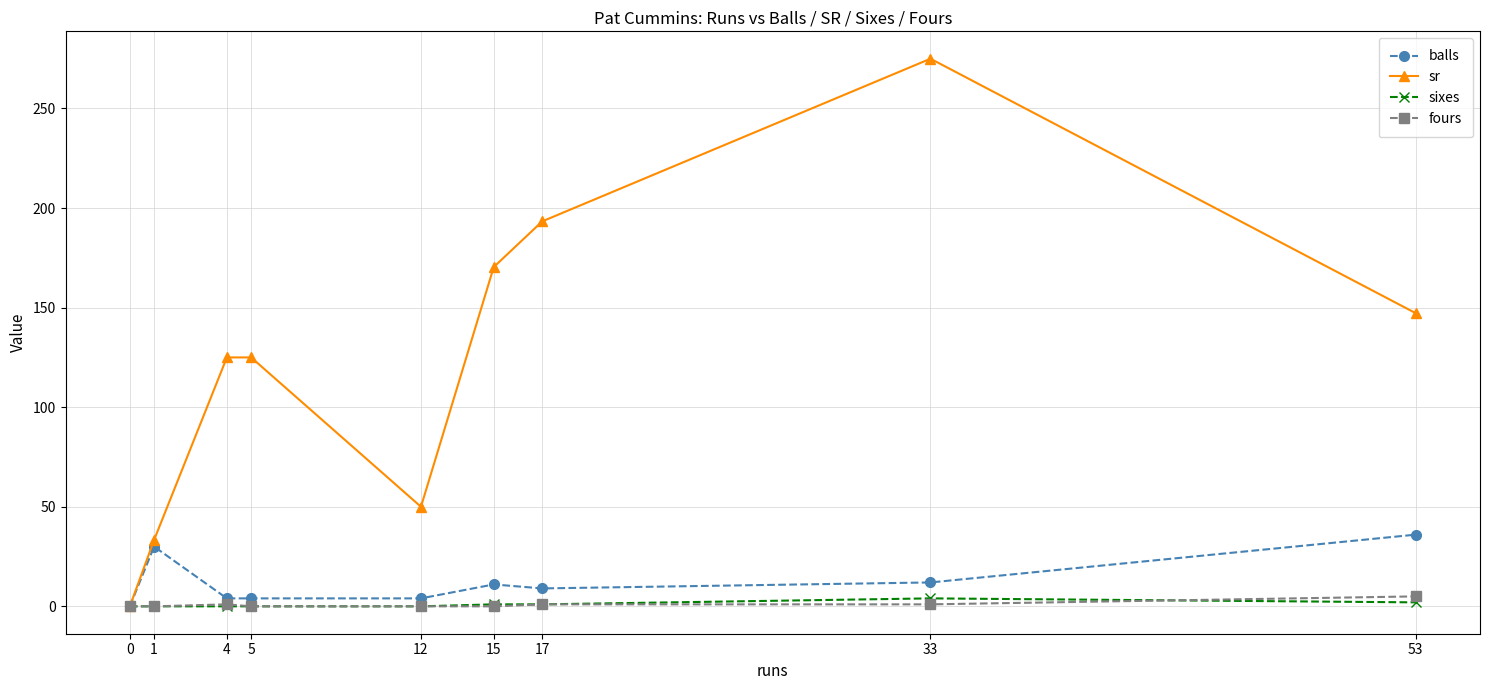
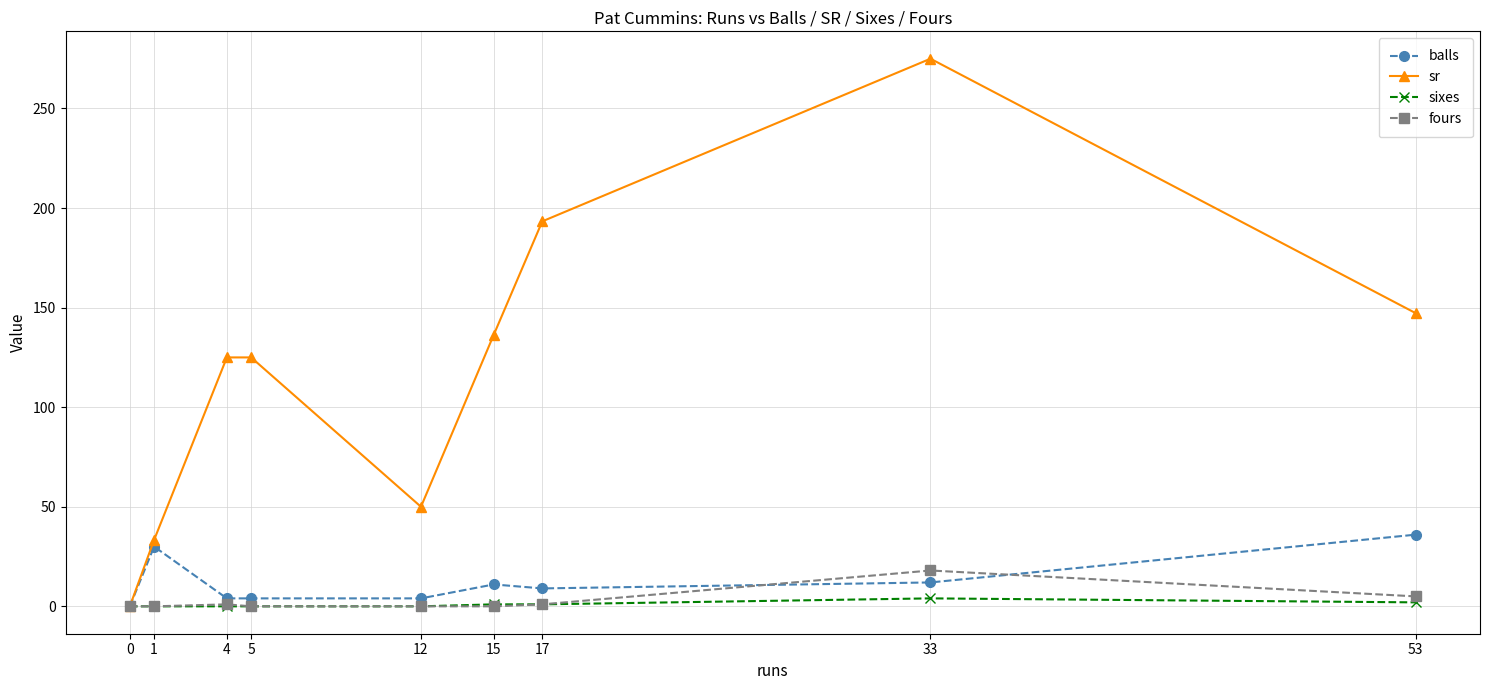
  {
    "balls": {
      "1": 30,
      "4": 4,
      "5": 4,
      "12": 4,
      "15": 11,
      "17": 9,
      "33": 12,
      "53": 36
    },
    "sr": {
      "1": 33,
      "4": 125,
      "5": 125,
      "12": 50,
-     "15": 170,
+     "15": 136,
      "17": 193,
      "33": 275,
      "53": 147
    },
    "sixes": {
      "33": 4,
      "53": 2
    },
    "fours": {
-     "33": 1,
+     "33": 18,
      "53": 5
    }
  }
